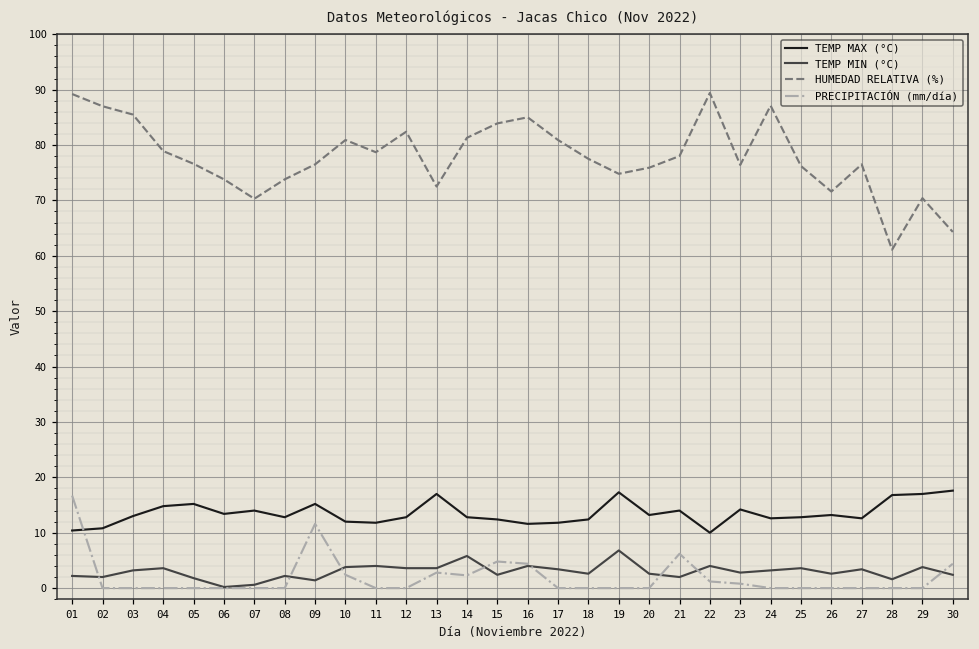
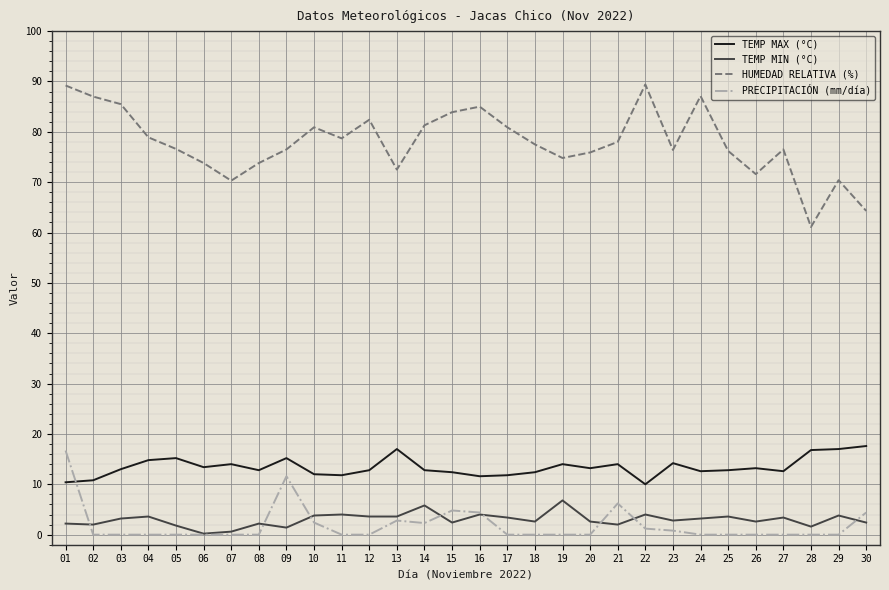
  {
    "TEMP MAX (°C)": {
      "01": 10,
      "02": 11,
      "03": 13,
      "04": 15,
      "05": 15,
      "06": 13,
      "07": 14,
      "08": 13,
      "09": 15,
      "10": 12,
      "11": 12,
      "12": 13,
      "13": 17,
      "14": 13,
      "15": 12,
      "16": 12,
      "17": 12,
      "18": 12,
-     "19": 17,
+     "19": 14,
      "20": 13,
      "21": 14,
      "22": 10,
      "23": 14,
      "24": 13,
      "25": 13,
      "26": 13,
      "27": 13,
      "28": 17,
      "29": 17,
      "30": 18
    },
    "TEMP MIN (°C)": {
      "01": 2,
      "02": 2,
      "03": 3,
      "04": 4,
      "05": 2,
      "07": 1,
      "08": 2,
      "09": 1,
      "10": 4,
      "11": 4,
      "12": 4,
      "13": 4,
      "14": 6,
      "15": 2,
      "17": 3,
      "18": 3,
      "19": 7,
      "20": 3,
      "21": 2,
      "22": 4,
      "23": 3,
      "24": 3,
      "25": 4,
      "26": 3,
      "27": 3,
      "28": 2,
      "29": 4,
      "30": 2
    },
    "HUMEDAD RELATIVA (%)": {
      "01": 89,
      "02": 87,
      "03": 86,
      "04": 79,
      "05": 77,
      "06": 74,
      "07": 70,
      "08": 74,
      "09": 77,
      "10": 81,
      "11": 79,
      "12": 82,
      "13": 73,
      "14": 81,
      "15": 84,
      "16": 85,
      "17": 81,
      "18": 78,
      "19": 75,
      "20": 76,
      "21": 78,
      "22": 89,
      "23": 76,
      "24": 87,
      "25": 76,
      "26": 72,
      "27": 77,
      "28": 61,
      "29": 70,
      "30": 64
    },
    "PRECIPITACIÓN (mm/día)": {
      "01": 17,
      "02": 0,
      "03": 0,
      "04": 0,
      "05": 0,
      "07": 0,
      "08": 0,
      "09": 12,
      "10": 2,
      "11": 0,
      "12": 0,
      "13": 3,
      "14": 2,
      "15": 5,
      "17": 0,
      "18": 0,
      "19": 0,
      "20": 0,
      "21": 6,
      "22": 1,
      "23": 1,
      "24": 0,
      "25": 0,
      "26": 0,
      "27": 0,
      "28": 0,
      "29": 0,
      "30": 4
    }
  }
